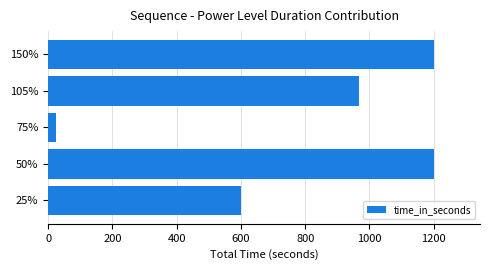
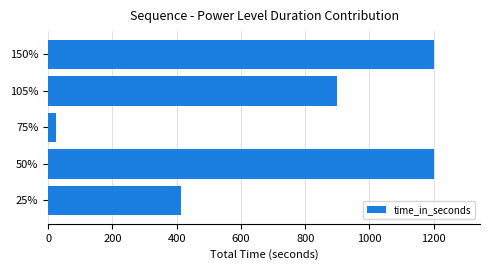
  {
    "150%": 1200,
-   "105%": 970,
+   "105%": 900,
    "75%": 20,
    "50%": 1200,
-   "25%": 600
+   "25%": 410
  }
